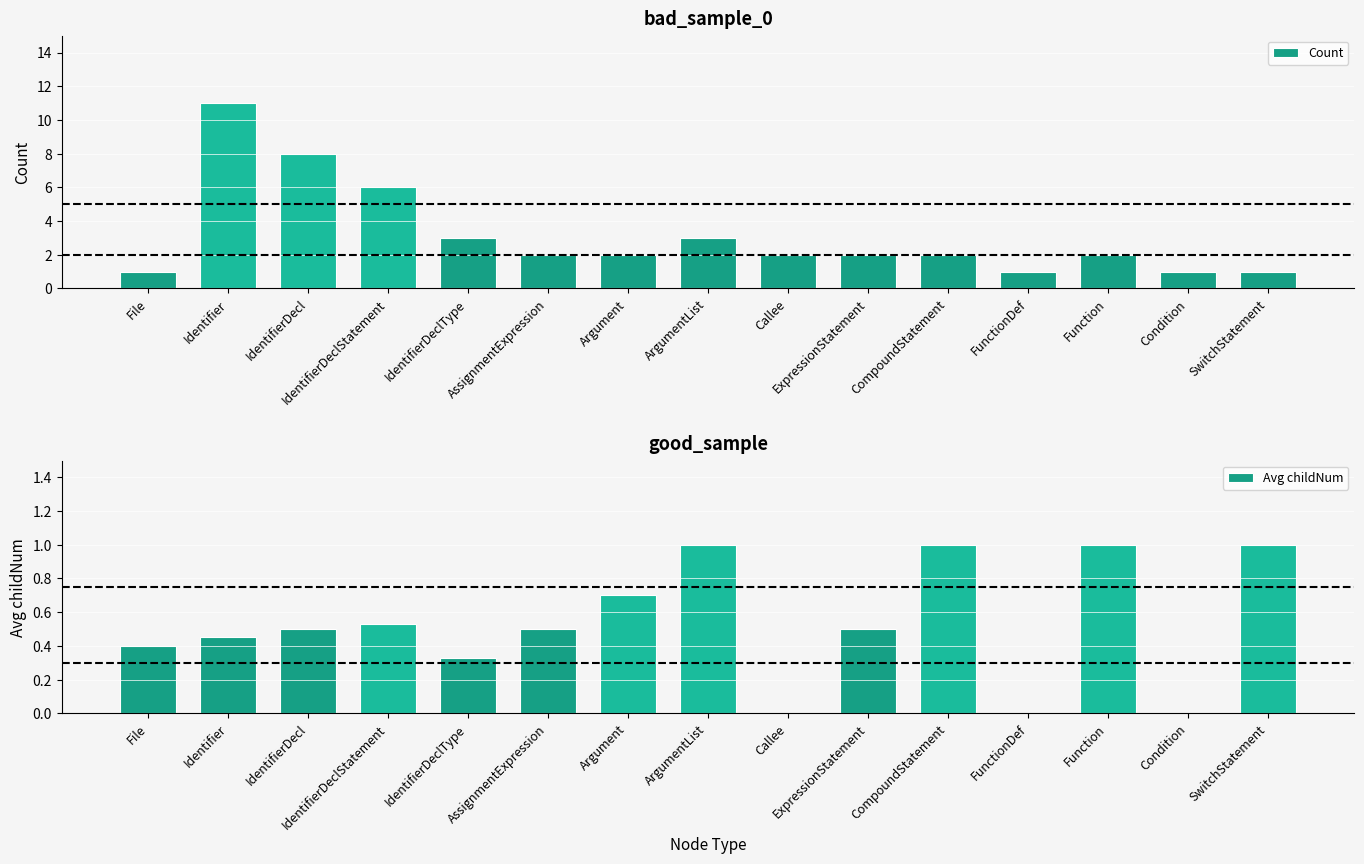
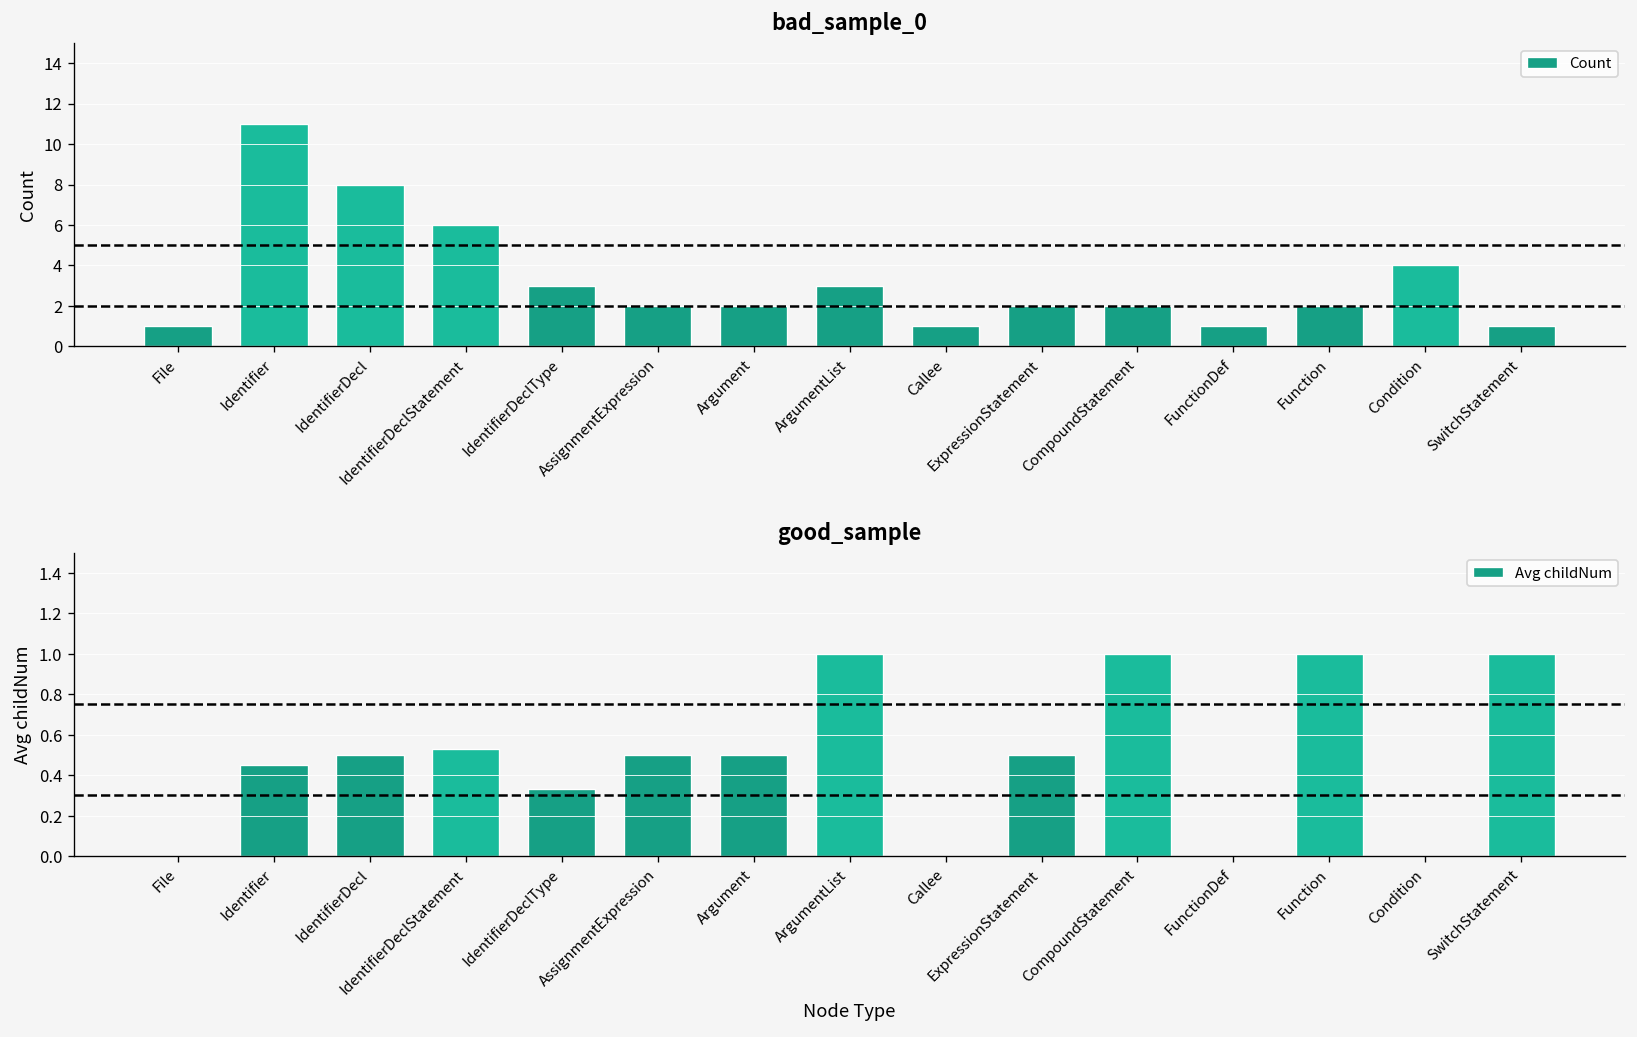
  {
    "bad_sample_0": {
      "File": 1,
      "Identifier": 11,
      "IdentifierDecl": 8,
      "IdentifierDeclStatement": 6,
      "IdentifierDeclType": 3,
      "AssignmentExpression": 2,
      "Argument": 2,
      "ArgumentList": 3,
-     "Callee": 2,
+     "Callee": 1,
      "ExpressionStatement": 2,
      "CompoundStatement": 2,
      "FunctionDef": 1,
      "Function": 2,
-     "Condition": 1,
+     "Condition": 4,
      "SwitchStatement": 1
    },
    "good_sample": {
-     "File": 0.4,
+     "File": 0.0,
      "Identifier": 0.45,
      "IdentifierDecl": 0.5,
      "IdentifierDeclStatement": 0.53,
      "IdentifierDeclType": 0.33,
      "AssignmentExpression": 0.5,
-     "Argument": 0.7,
+     "Argument": 0.5,
      "ArgumentList": 1.0,
      "Callee": 0.0,
      "ExpressionStatement": 0.5,
      "CompoundStatement": 1.0,
      "FunctionDef": 0.0,
      "Function": 1.0,
      "Condition": 0.0,
      "SwitchStatement": 1.0
    }
  }
